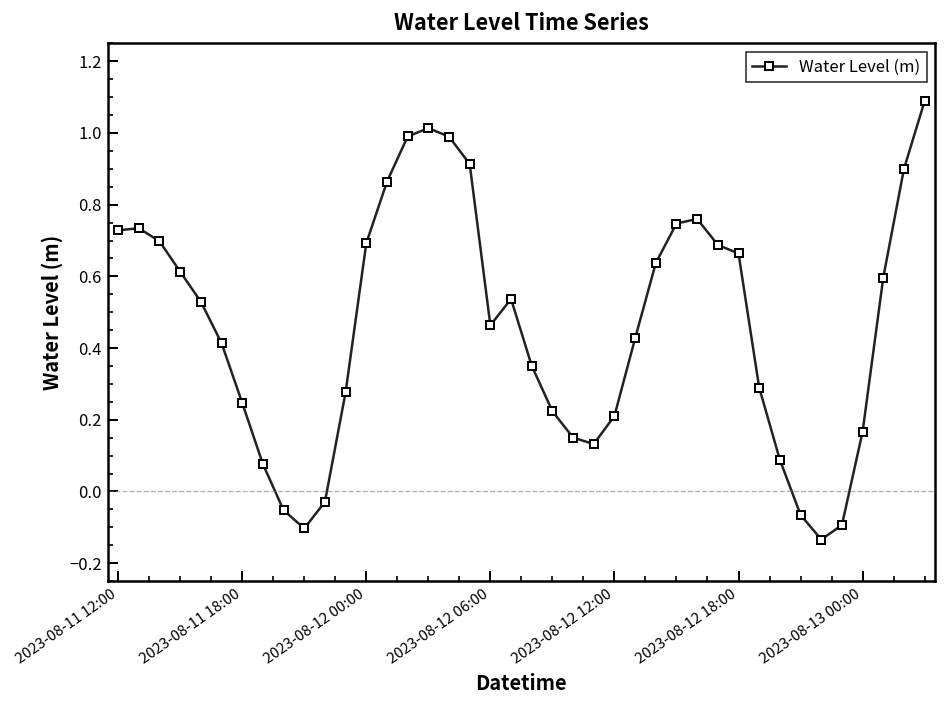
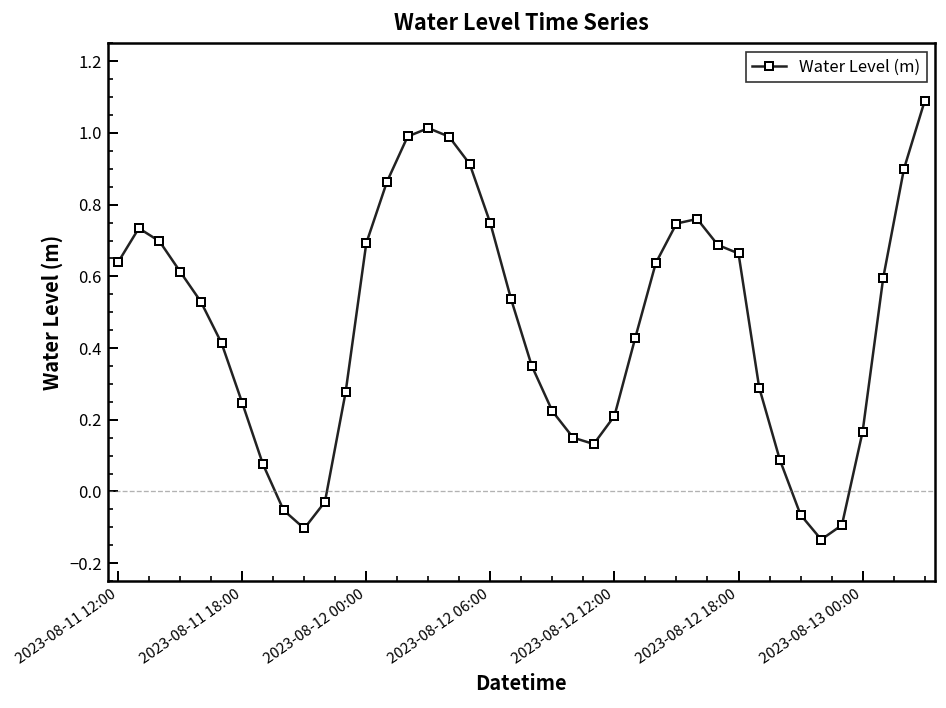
  {
-   "2023-08-11 12:00": 0.73,
+   "2023-08-11 12:00": 0.64,
    "2023-08-11 18:00": 0.25,
    "2023-08-12 00:00": 0.69,
-   "2023-08-12 06:00": 0.46,
+   "2023-08-12 06:00": 0.75,
    "2023-08-12 12:00": 0.21,
    "2023-08-12 18:00": 0.66,
    "2023-08-13 00:00": 0.17
  }
